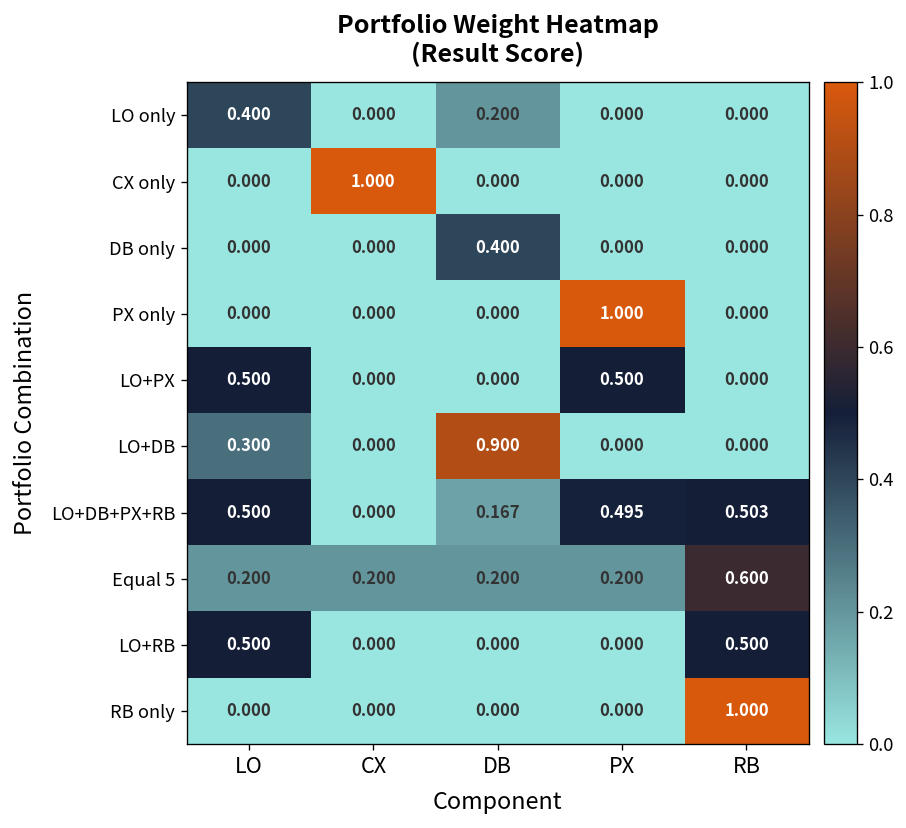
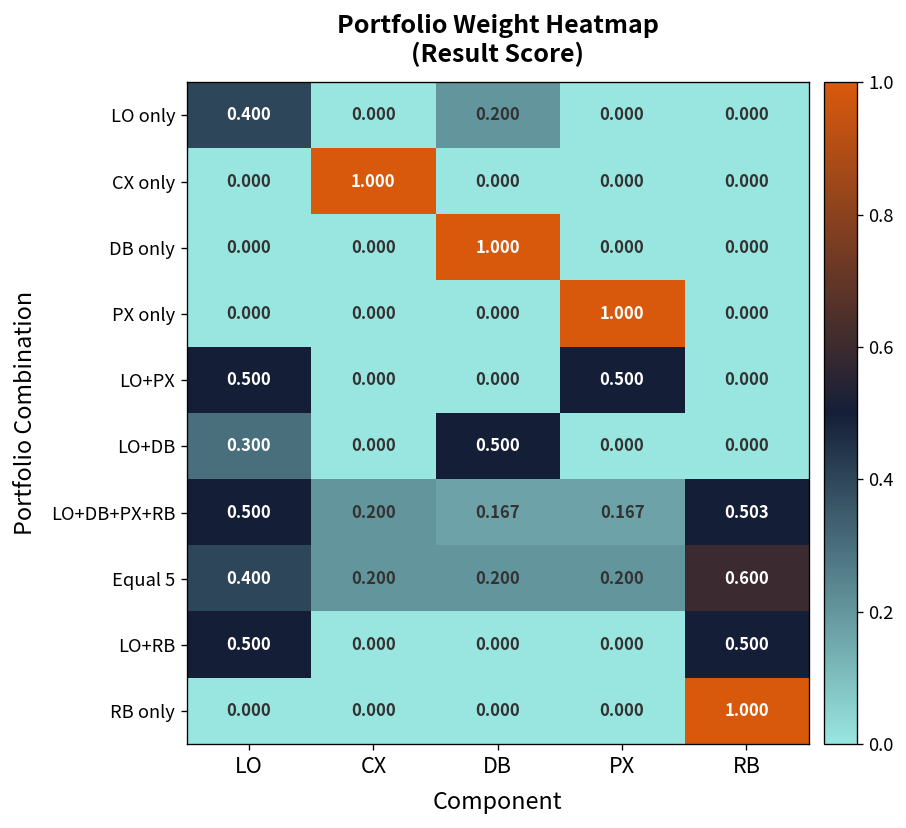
  {
    "LO only": {
      "LO": 0.400,
      "CX": 0.000,
      "DB": 0.200,
      "PX": 0.000,
      "RB": 0.000
    },
    "CX only": {
      "LO": 0.000,
      "CX": 1.000,
      "DB": 0.000,
      "PX": 0.000,
      "RB": 0.000
    },
    "DB only": {
      "LO": 0.000,
      "CX": 0.000,
-     "DB": 0.400,
+     "DB": 1.000,
      "PX": 0.000,
      "RB": 0.000
    },
    "PX only": {
      "LO": 0.000,
      "CX": 0.000,
      "DB": 0.000,
      "PX": 1.000,
      "RB": 0.000
    },
    "LO+PX": {
      "LO": 0.500,
      "CX": 0.000,
      "DB": 0.000,
      "PX": 0.500,
      "RB": 0.000
    },
    "LO+DB": {
      "LO": 0.300,
      "CX": 0.000,
-     "DB": 0.900,
+     "DB": 0.500,
      "PX": 0.000,
      "RB": 0.000
    },
    "LO+DB+PX+RB": {
      "LO": 0.500,
-     "CX": 0.000,
+     "CX": 0.200,
      "DB": 0.167,
-     "PX": 0.495,
+     "PX": 0.167,
      "RB": 0.503
    },
    "Equal 5": {
-     "LO": 0.200,
+     "LO": 0.400,
      "CX": 0.200,
      "DB": 0.200,
      "PX": 0.200,
      "RB": 0.600
    },
    "LO+RB": {
      "LO": 0.500,
      "CX": 0.000,
      "DB": 0.000,
      "PX": 0.000,
      "RB": 0.500
    },
    "RB only": {
      "LO": 0.000,
      "CX": 0.000,
      "DB": 0.000,
      "PX": 0.000,
      "RB": 1.000
    }
  }
